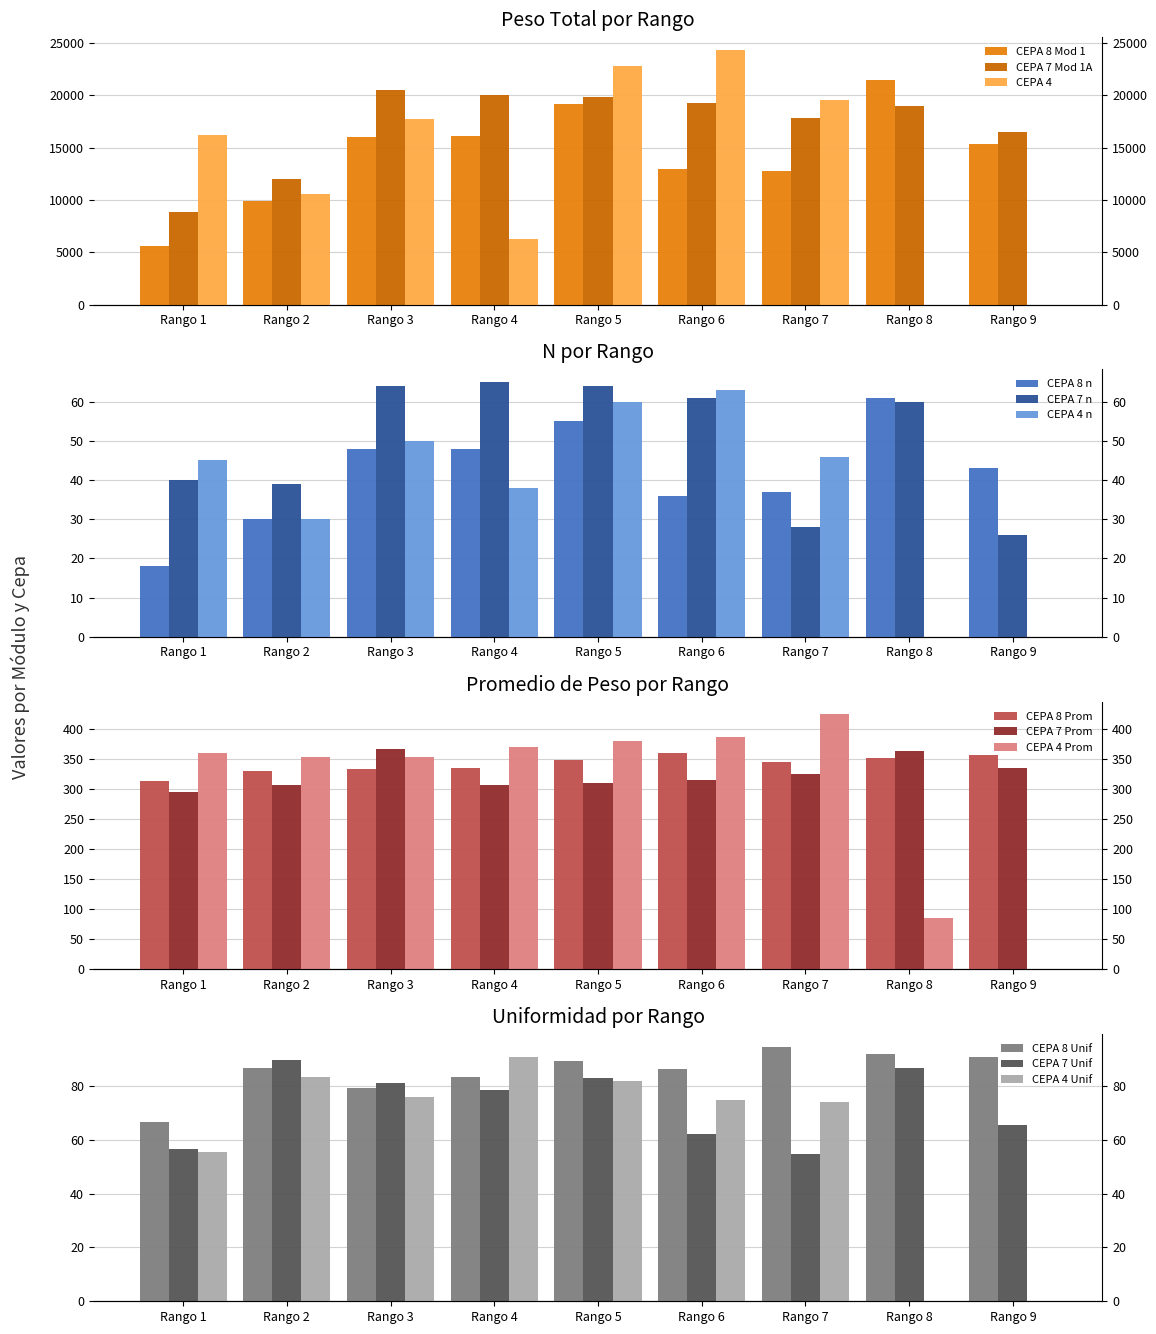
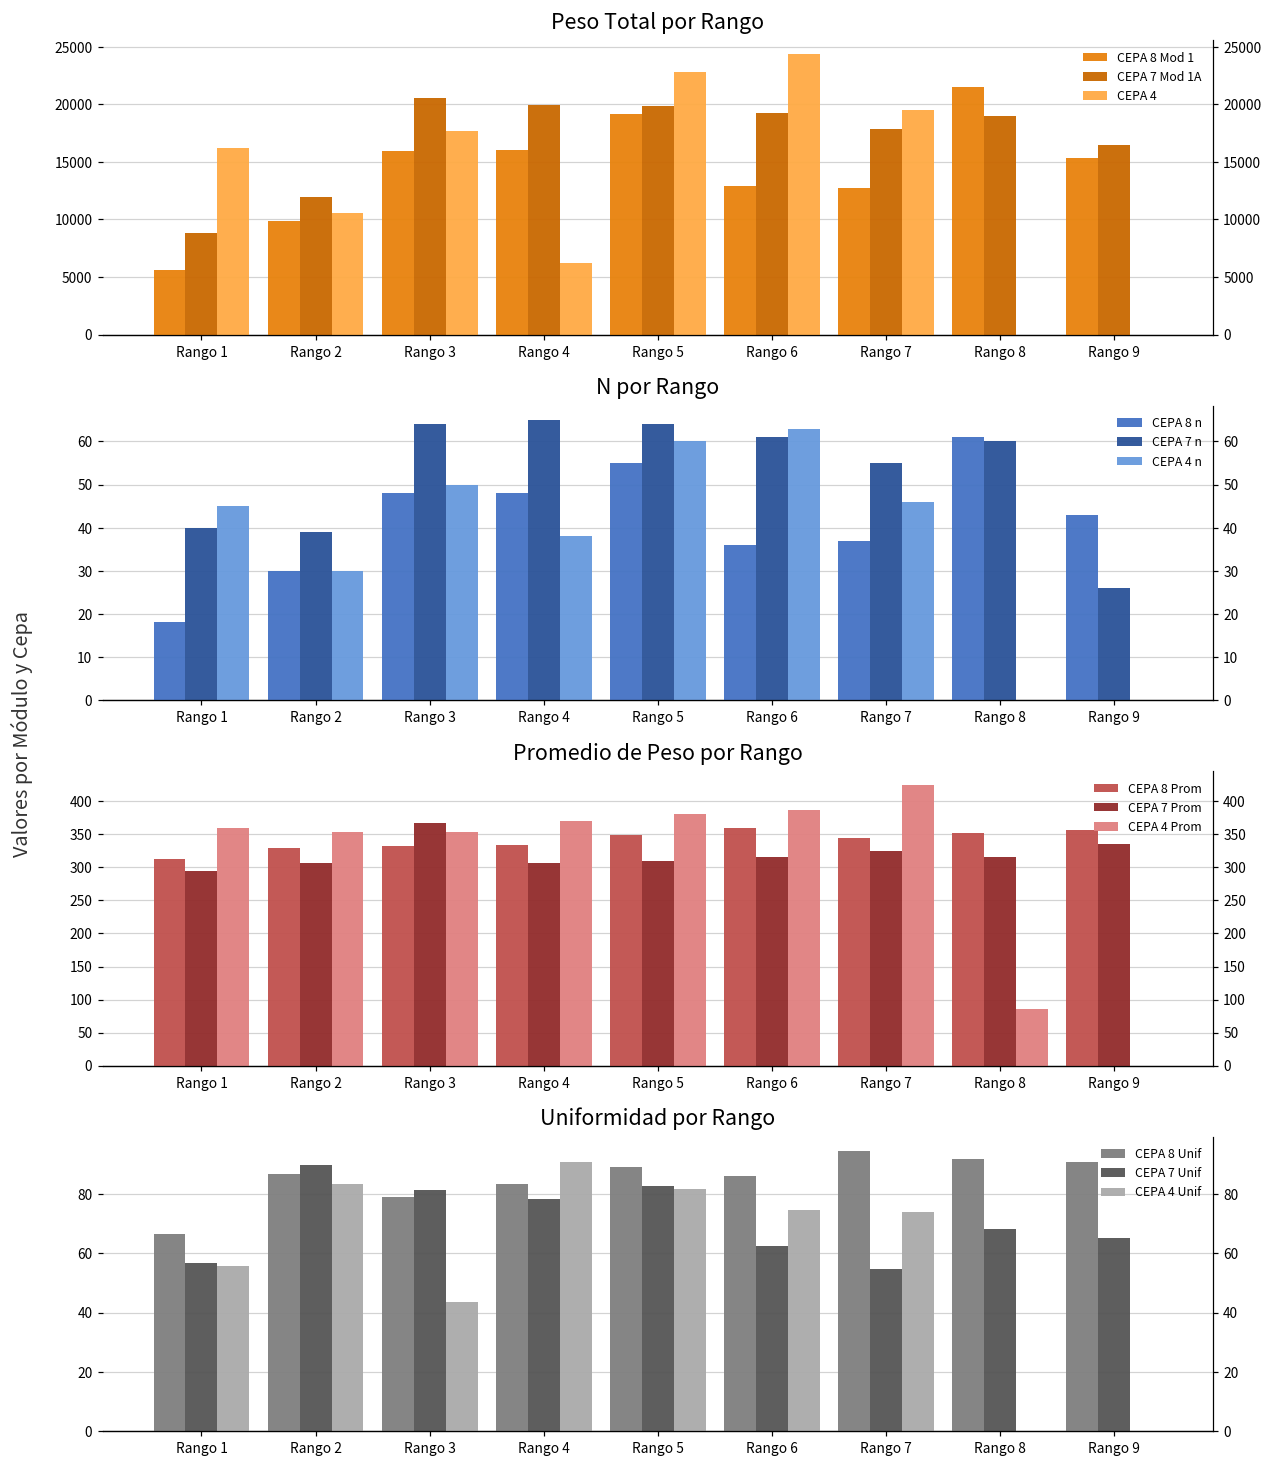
  {
    "Peso Total por Rango": {
      "CEPA 4": {
        "Rango 1": 16200,
        "Rango 2": 10600,
        "Rango 3": 17700,
        "Rango 4": 6200,
        "Rango 5": 22800,
        "Rango 6": 24300,
        "Rango 7": 19500,
        "Rango 8": 0,
        "Rango 9": 0
      }
    },
    "N por Rango": {
      "CEPA 7 n": {
        "Rango 1": 40,
        "Rango 2": 39,
        "Rango 3": 64,
        "Rango 4": 65,
        "Rango 5": 64,
        "Rango 6": 61,
-       "Rango 7": 28,
+       "Rango 7": 55,
        "Rango 8": 60,
        "Rango 9": 26
      }
    },
    "Promedio de Peso por Rango": {
      "CEPA 8 Prom": {
        "Rango 1": 310,
        "Rango 2": 330,
        "Rango 3": 330,
        "Rango 4": 330,
        "Rango 5": 350,
        "Rango 6": 360,
        "Rango 7": 340,
        "Rango 8": 350,
        "Rango 9": 360
      },
      "CEPA 7 Prom": {
        "Rango 1": 300,
        "Rango 2": 310,
        "Rango 3": 370,
        "Rango 4": 310,
        "Rango 5": 310,
        "Rango 6": 320,
        "Rango 7": 320,
-       "Rango 8": 360,
+       "Rango 8": 320,
        "Rango 9": 340
      },
      "CEPA 4 Prom": {
        "Rango 1": 360,
        "Rango 2": 350,
        "Rango 3": 350,
        "Rango 4": 370,
        "Rango 5": 380,
        "Rango 6": 390,
        "Rango 7": 420,
        "Rango 8": 90,
        "Rango 9": 0
      }
    },
    "Uniformidad por Rango": {
      "CEPA 8 Unif": {
        "Rango 1": 67,
        "Rango 2": 87,
        "Rango 3": 79,
        "Rango 4": 83,
        "Rango 5": 89,
        "Rango 6": 86,
        "Rango 7": 95,
        "Rango 8": 92,
        "Rango 9": 91
      },
      "CEPA 7 Unif": {
        "Rango 1": 57,
        "Rango 2": 90,
        "Rango 3": 81,
        "Rango 4": 78,
        "Rango 5": 83,
        "Rango 6": 62,
        "Rango 7": 55,
-       "Rango 8": 87,
+       "Rango 8": 68,
        "Rango 9": 65
      },
      "CEPA 4 Unif": {
        "Rango 1": 56,
        "Rango 2": 83,
-       "Rango 3": 76,
+       "Rango 3": 44,
        "Rango 4": 91,
        "Rango 5": 82,
        "Rango 6": 75,
        "Rango 7": 74,
        "Rango 8": 0,
        "Rango 9": 0
      }
    }
  }
